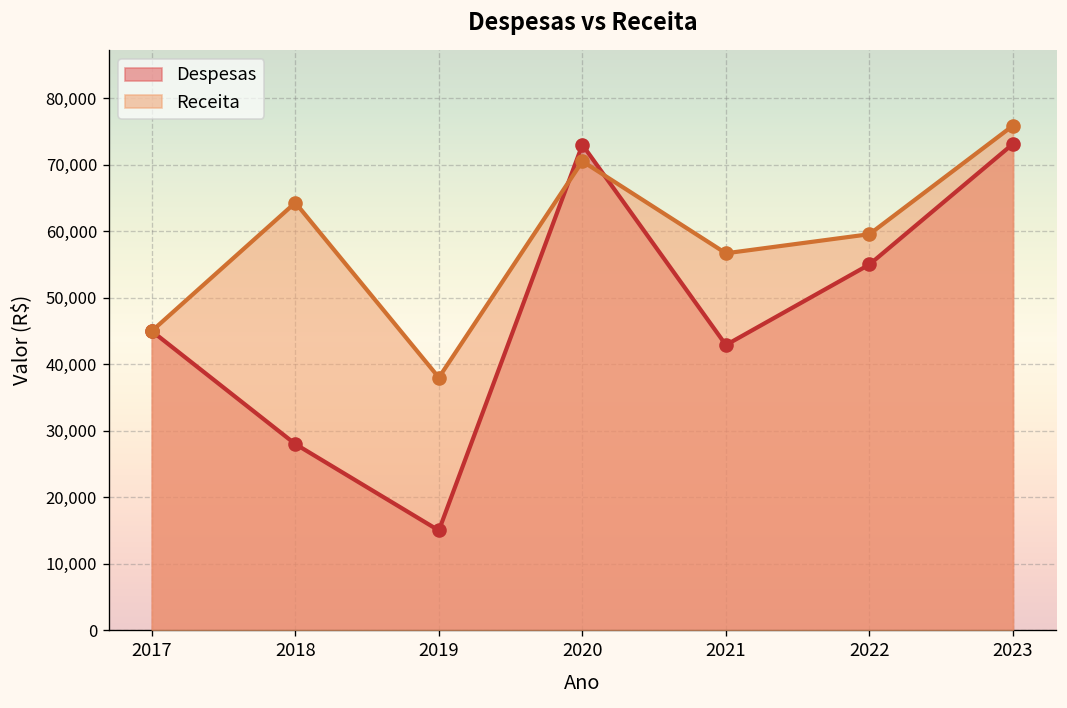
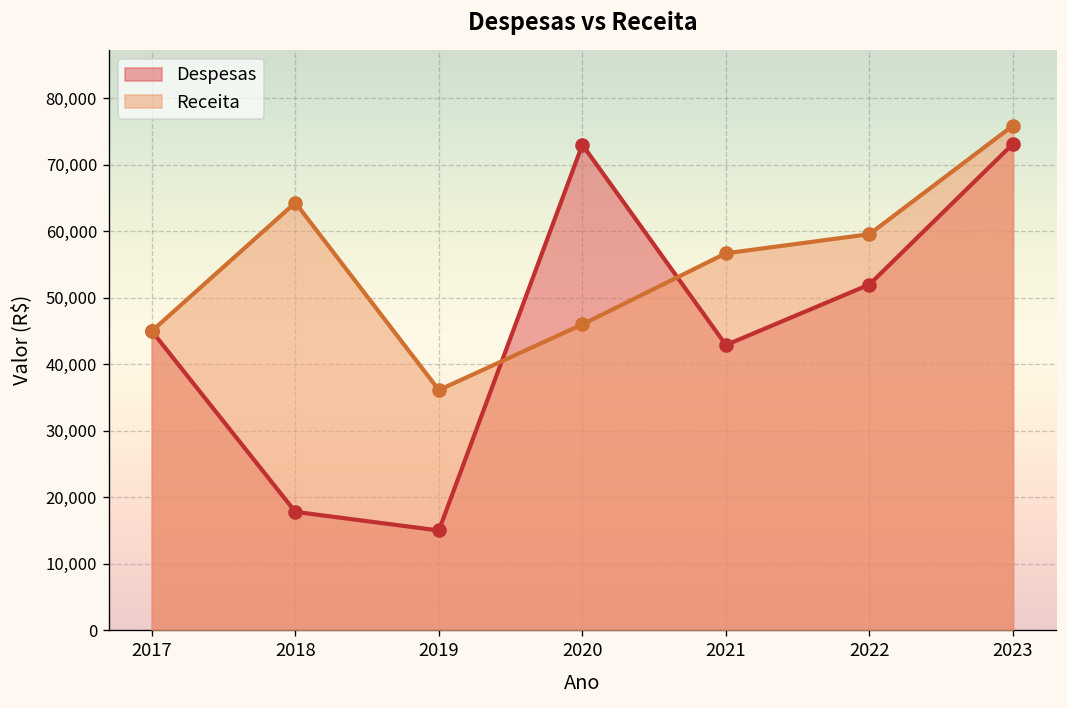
  {
    "Despesas": {
-     "2018": "28,000",
+     "2018": "18,000",
      "2019": "15,000",
      "2020": "73,000",
      "2021": "43,000",
-     "2022": "55,000",
+     "2022": "52,000",
      "2023": "73,000"
    },
    "Receita": {
      "2018": "64,000",
-     "2019": "38,000",
-     "2020": "71,000",
+     "2019": "36,000",
+     "2020": "46,000",
      "2021": "57,000",
      "2022": "60,000",
      "2023": "76,000"
    }
  }
